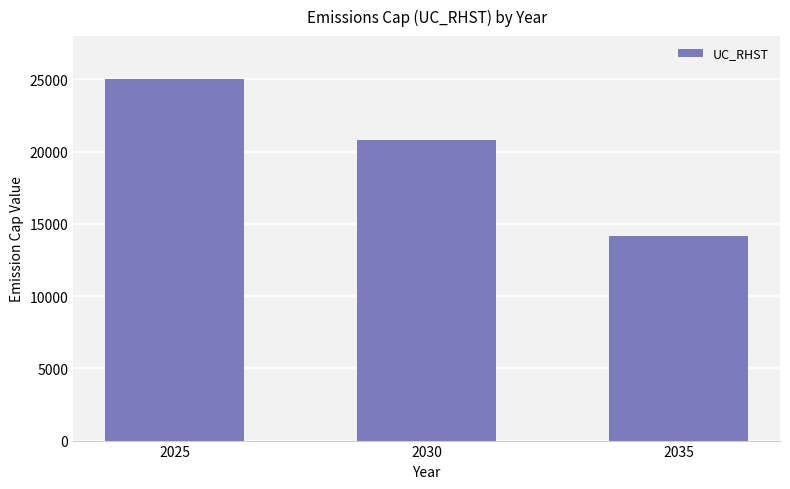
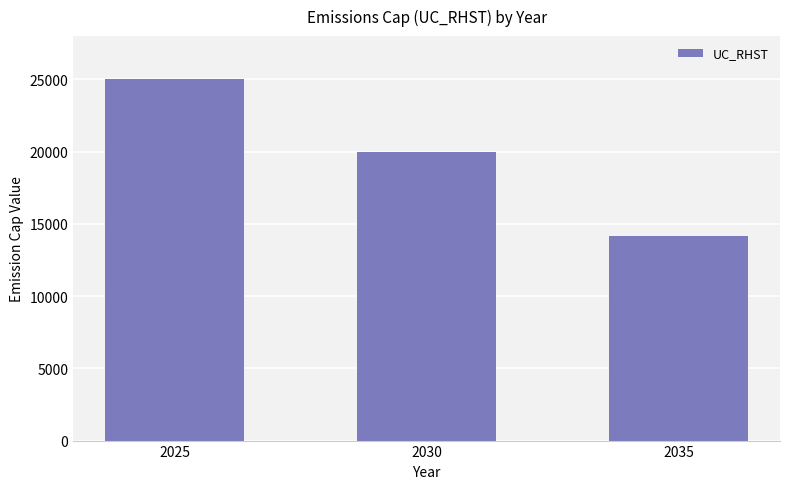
  {
    "2025": 25000,
-   "2030": 20800,
+   "2030": 20000,
    "2035": 14200
  }
